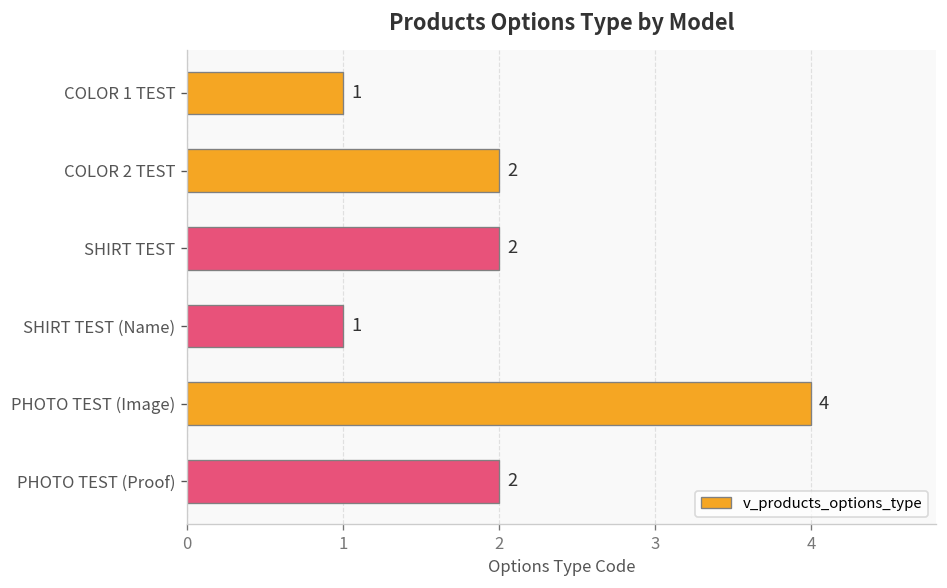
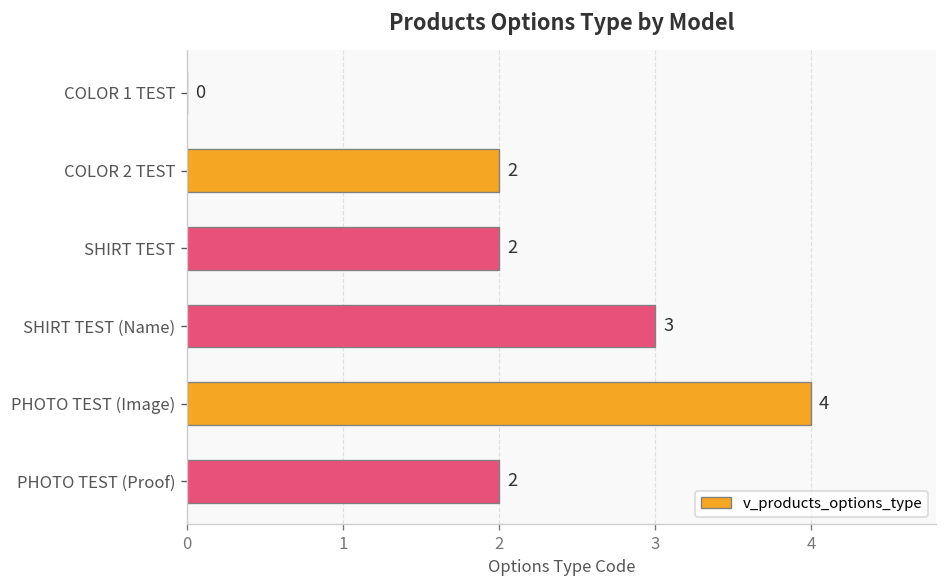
  {
-   "COLOR 1 TEST": 1,
+   "COLOR 1 TEST": 0,
    "COLOR 2 TEST": 2,
    "SHIRT TEST": 2,
-   "SHIRT TEST (Name)": 1,
+   "SHIRT TEST (Name)": 3,
    "PHOTO TEST (Image)": 4,
    "PHOTO TEST (Proof)": 2
  }
